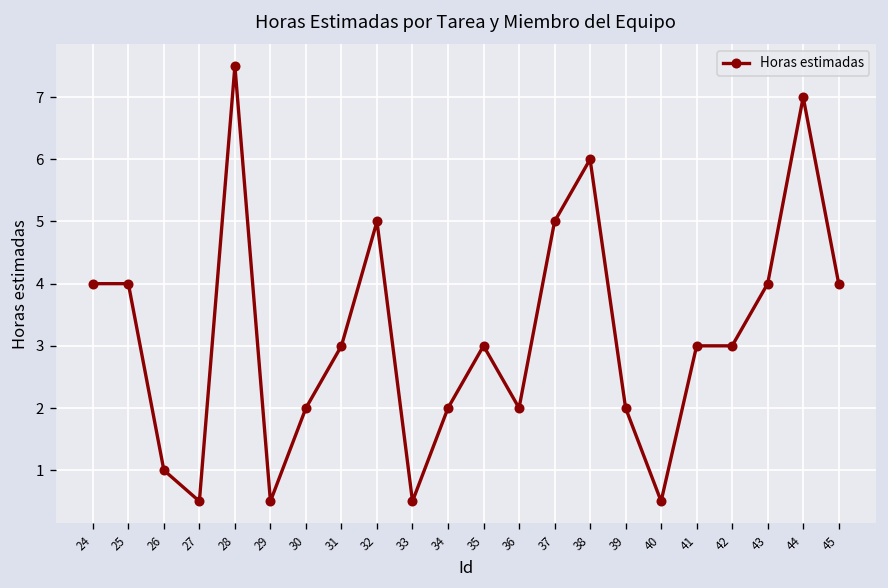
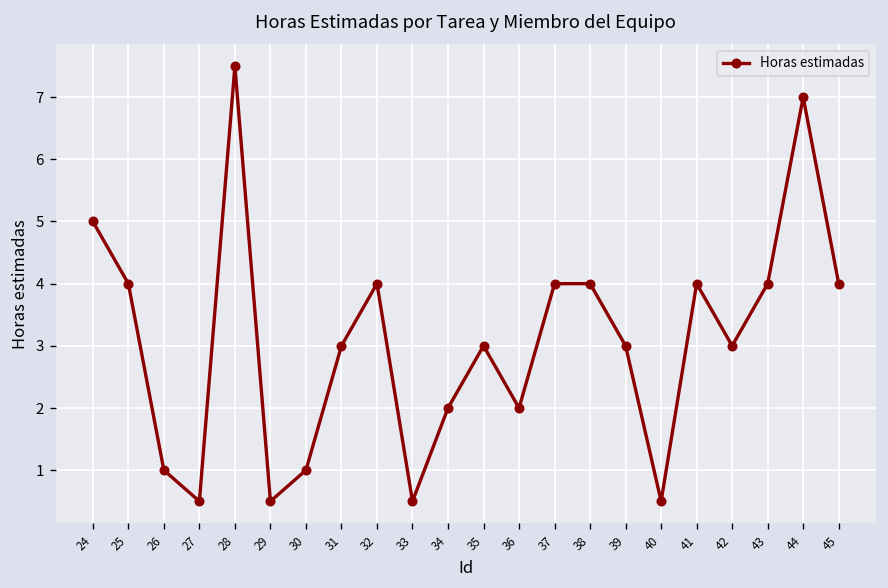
  {
-   "24": 4,
+   "24": 5,
    "25": 4,
    "26": 1,
    "27": 0.5,
    "28": 7.5,
    "29": 0.5,
-   "30": 2,
+   "30": 1,
    "31": 3,
-   "32": 5,
+   "32": 4,
    "33": 0.5,
    "34": 2,
    "35": 3,
    "36": 2,
-   "37": 5,
-   "38": 6,
-   "39": 2,
+   "37": 4,
+   "38": 4,
+   "39": 3,
    "40": 0.5,
-   "41": 3,
+   "41": 4,
    "42": 3,
    "43": 4,
    "44": 7,
    "45": 4
  }
